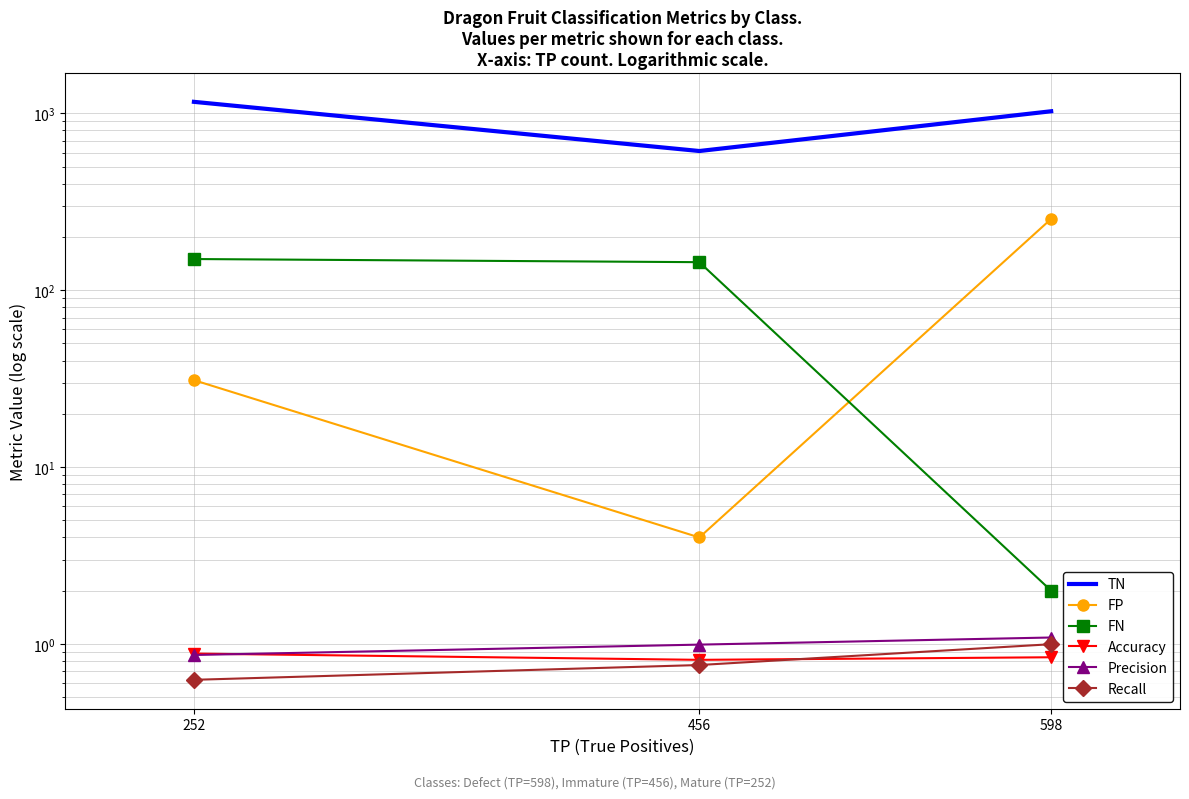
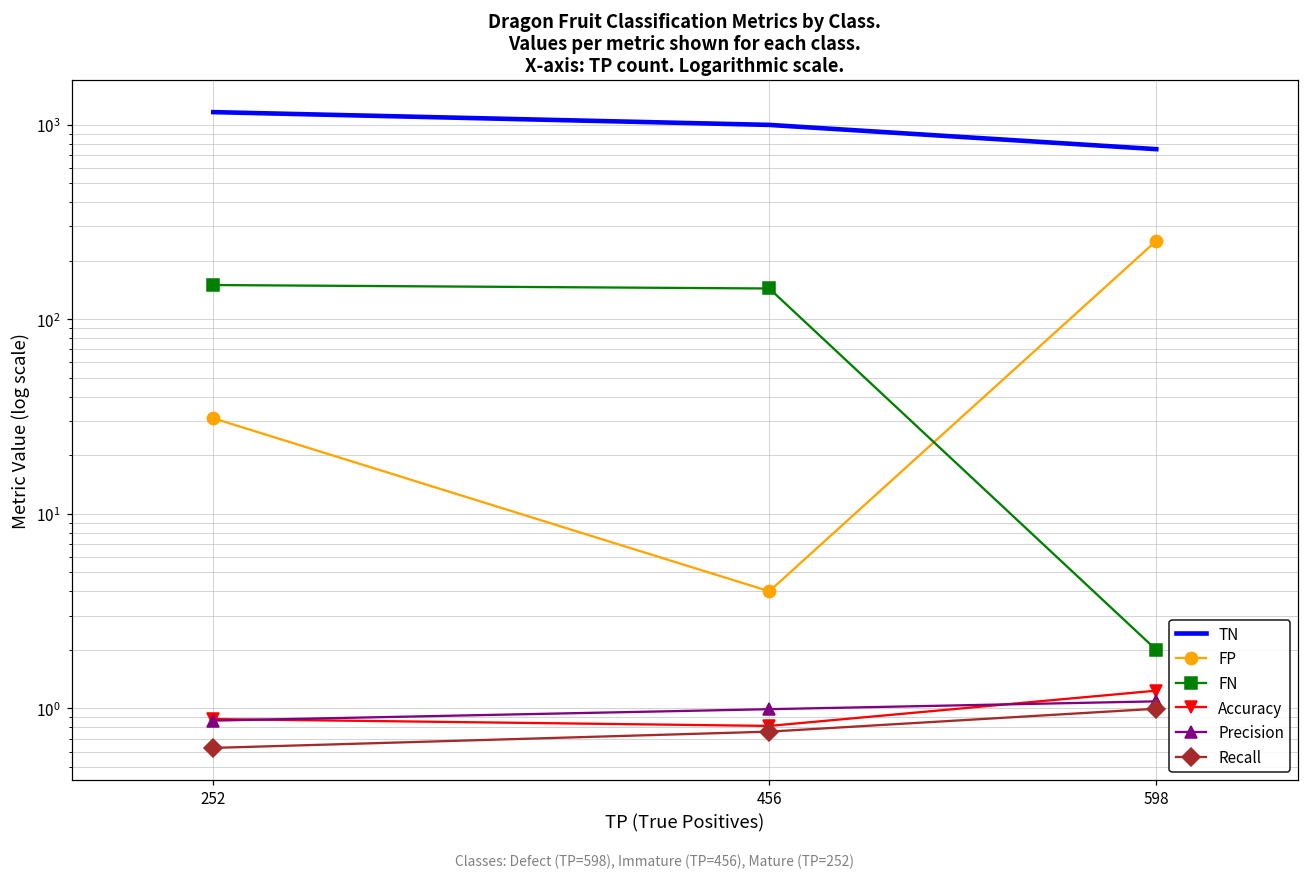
  {
    "TN": {
      "252": 1200,
-     "456": 610,
-     "598": 1000
+     "456": 1000,
+     "598": 750
    },
    "FP": {
      "252": 31,
      "456": 4.0,
      "598": 250
    },
    "FN": {
      "252": 150,
      "456": 140,
      "598": 2.0
    },
    "Accuracy": {
      "456": 0.8,
-     "598": 0.8
+     "598": 1.2
    },
    "Precision": {
      "456": 1.0,
      "598": 1.1
    },
    "Recall": {
      "252": 0.63,
      "456": 0.76,
      "598": 1.0
    }
  }
